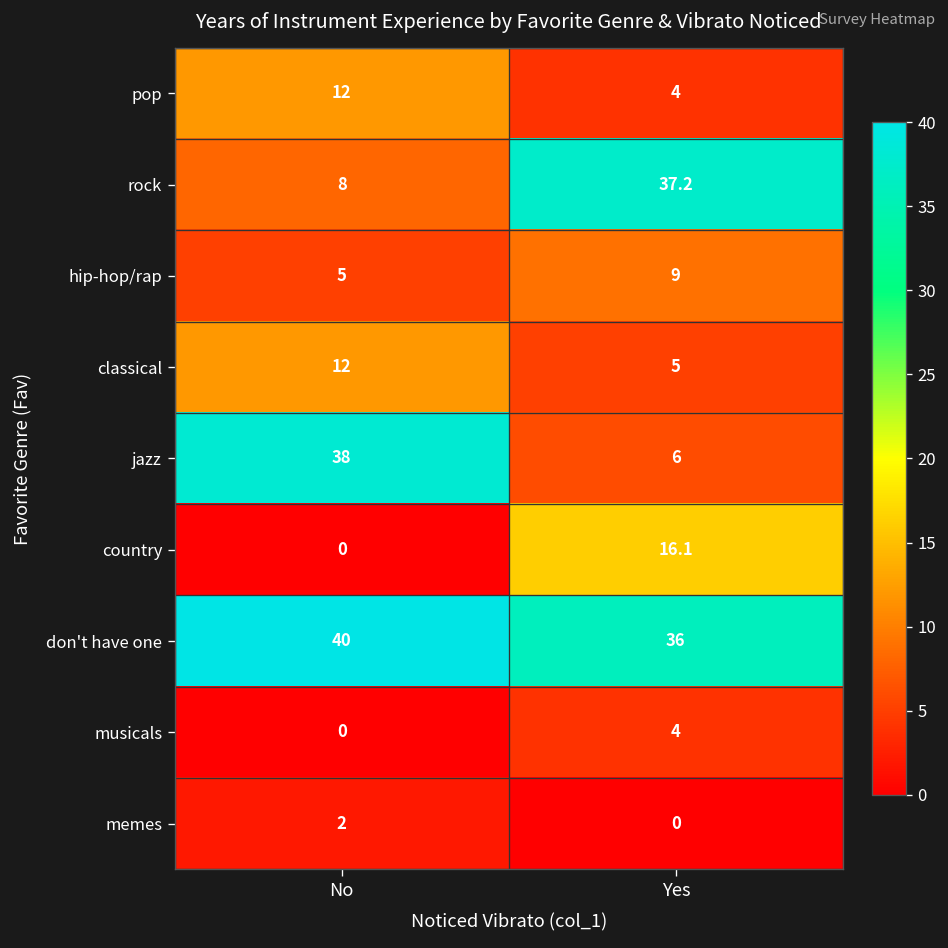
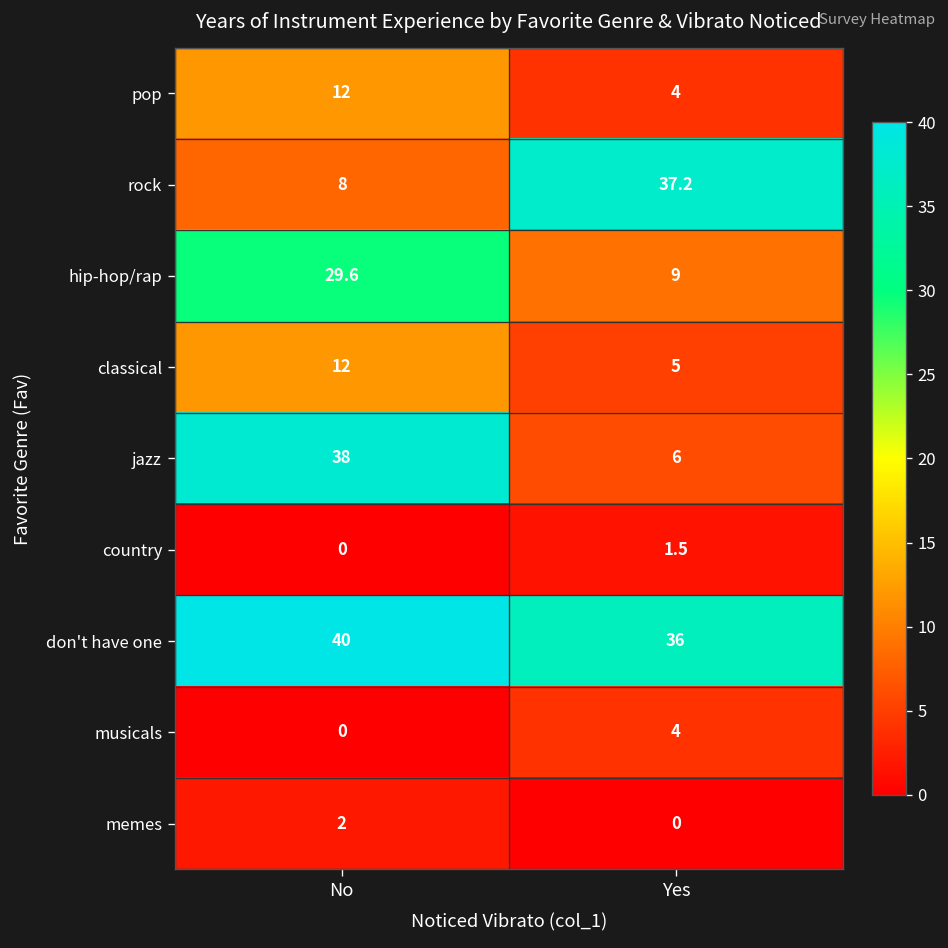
  {
    "pop": {
      "No": 12,
      "Yes": 4
    },
    "rock": {
      "No": 8,
      "Yes": 37.2
    },
    "hip-hop/rap": {
-     "No": 5,
+     "No": 29.6,
      "Yes": 9
    },
    "classical": {
      "No": 12,
      "Yes": 5
    },
    "jazz": {
      "No": 38,
      "Yes": 6
    },
    "country": {
      "No": 0,
-     "Yes": 16.1
+     "Yes": 1.5
    },
    "don't have one": {
      "No": 40,
      "Yes": 36
    },
    "musicals": {
      "No": 0,
      "Yes": 4
    },
    "memes": {
      "No": 2,
      "Yes": 0
    }
  }
